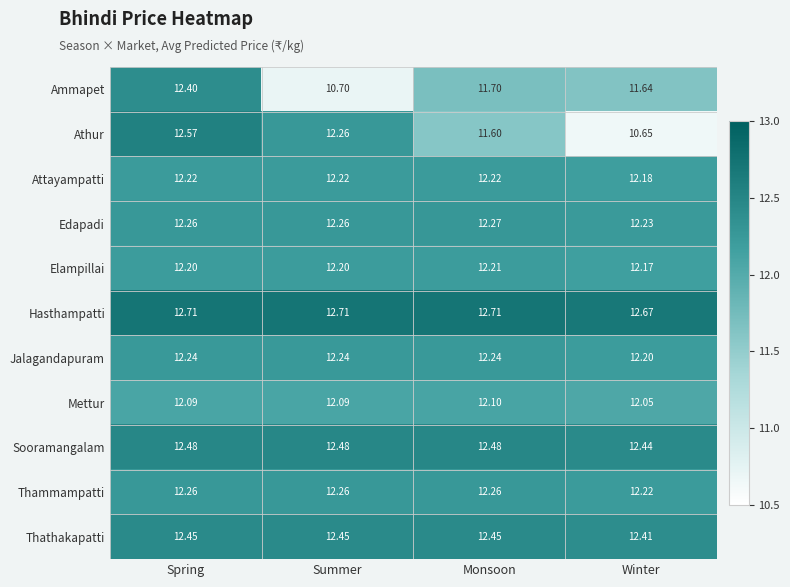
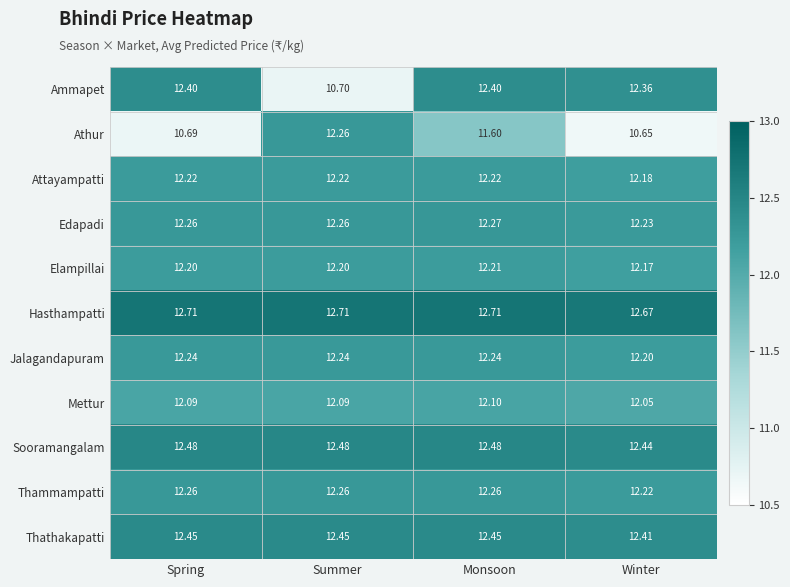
  {
    "Ammapet": {
      "Spring": 12.40,
      "Summer": 10.70,
-     "Monsoon": 11.70,
-     "Winter": 11.64
+     "Monsoon": 12.40,
+     "Winter": 12.36
    },
    "Athur": {
-     "Spring": 12.57,
+     "Spring": 10.69,
      "Summer": 12.26,
      "Monsoon": 11.60,
      "Winter": 10.65
    },
    "Attayampatti": {
      "Spring": 12.22,
      "Summer": 12.22,
      "Monsoon": 12.22,
      "Winter": 12.18
    },
    "Edapadi": {
      "Spring": 12.26,
      "Summer": 12.26,
      "Monsoon": 12.27,
      "Winter": 12.23
    },
    "Elampillai": {
      "Spring": 12.20,
      "Summer": 12.20,
      "Monsoon": 12.21,
      "Winter": 12.17
    },
    "Hasthampatti": {
      "Spring": 12.71,
      "Summer": 12.71,
      "Monsoon": 12.71,
      "Winter": 12.67
    },
    "Jalagandapuram": {
      "Spring": 12.24,
      "Summer": 12.24,
      "Monsoon": 12.24,
      "Winter": 12.20
    },
    "Mettur": {
      "Spring": 12.09,
      "Summer": 12.09,
      "Monsoon": 12.10,
      "Winter": 12.05
    },
    "Sooramangalam": {
      "Spring": 12.48,
      "Summer": 12.48,
      "Monsoon": 12.48,
      "Winter": 12.44
    },
    "Thammampatti": {
      "Spring": 12.26,
      "Summer": 12.26,
      "Monsoon": 12.26,
      "Winter": 12.22
    },
    "Thathakapatti": {
      "Spring": 12.45,
      "Summer": 12.45,
      "Monsoon": 12.45,
      "Winter": 12.41
    }
  }
